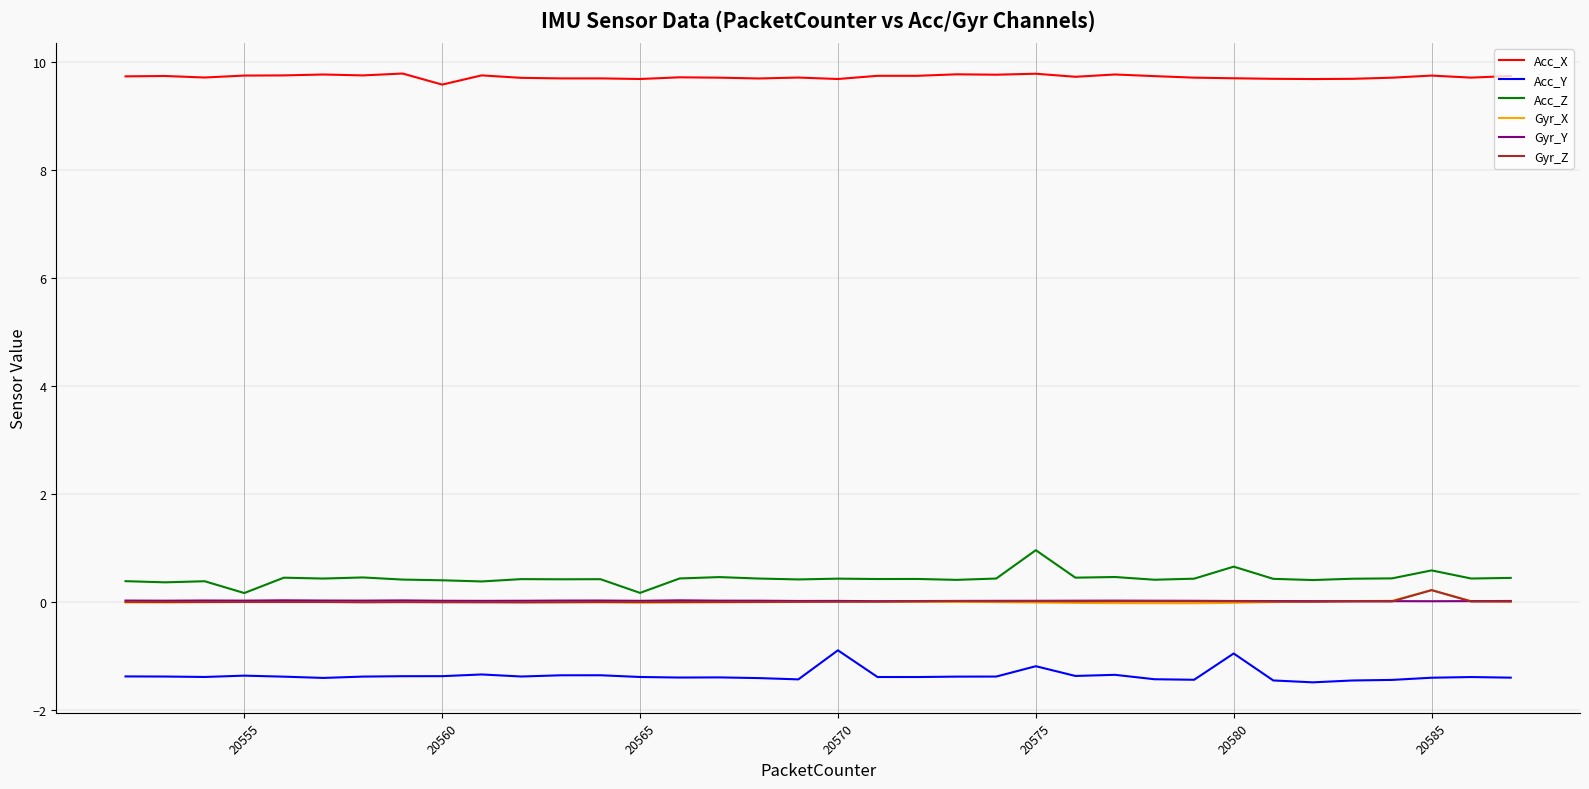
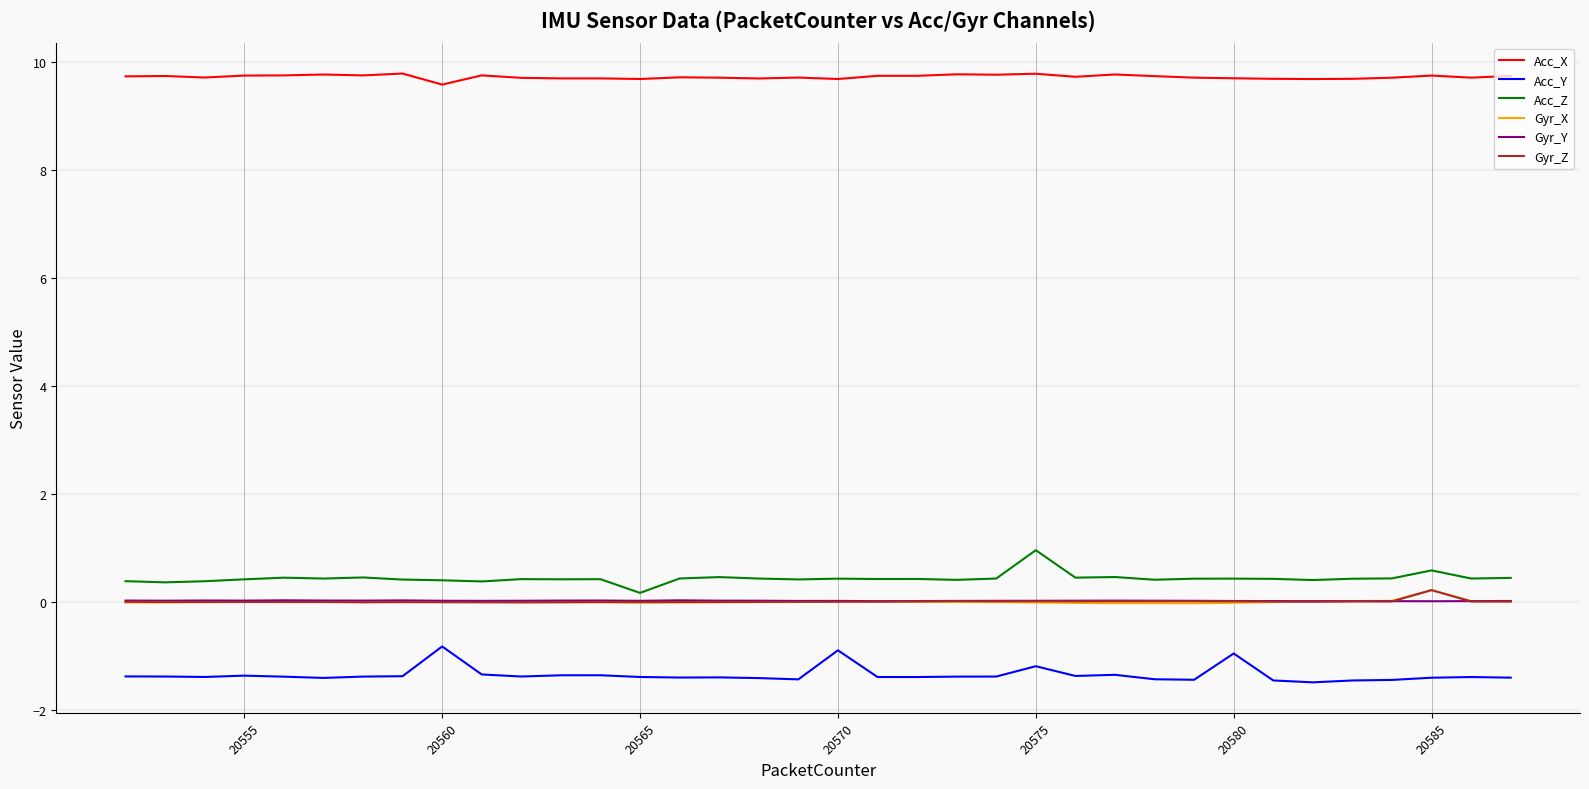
  {
    "Acc_X": {
      "20555": 9.8,
      "20560": 9.6,
      "20565": 9.7,
      "20570": 9.7,
      "20575": 9.8,
      "20580": 9.7,
      "20585": 9.8
    },
    "Acc_Y": {
      "20555": -1.4,
-     "20560": -1.4,
+     "20560": -0.8,
      "20565": -1.4,
      "20570": -0.9,
      "20575": -1.2,
      "20580": -1.0,
      "20585": -1.4
    },
    "Acc_Z": {
-     "20555": 0.2,
+     "20555": 0.4,
      "20560": 0.4,
      "20565": 0.2,
      "20570": 0.4,
      "20575": 1.0,
-     "20580": 0.7,
+     "20580": 0.4,
      "20585": 0.6
    },
    "Gyr_Y": {
      "20585": 0.0
    }
  }
